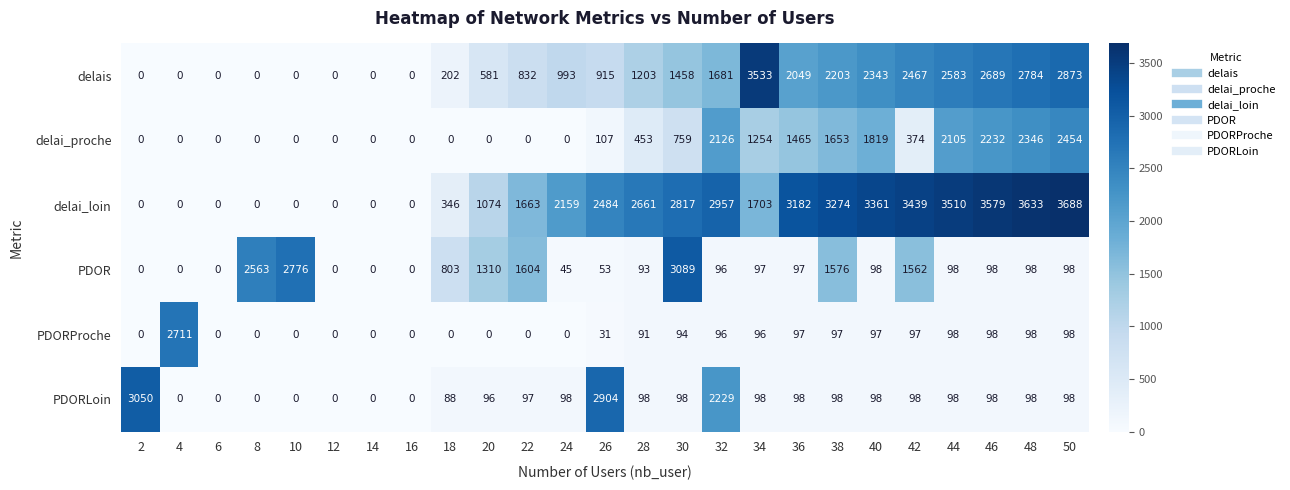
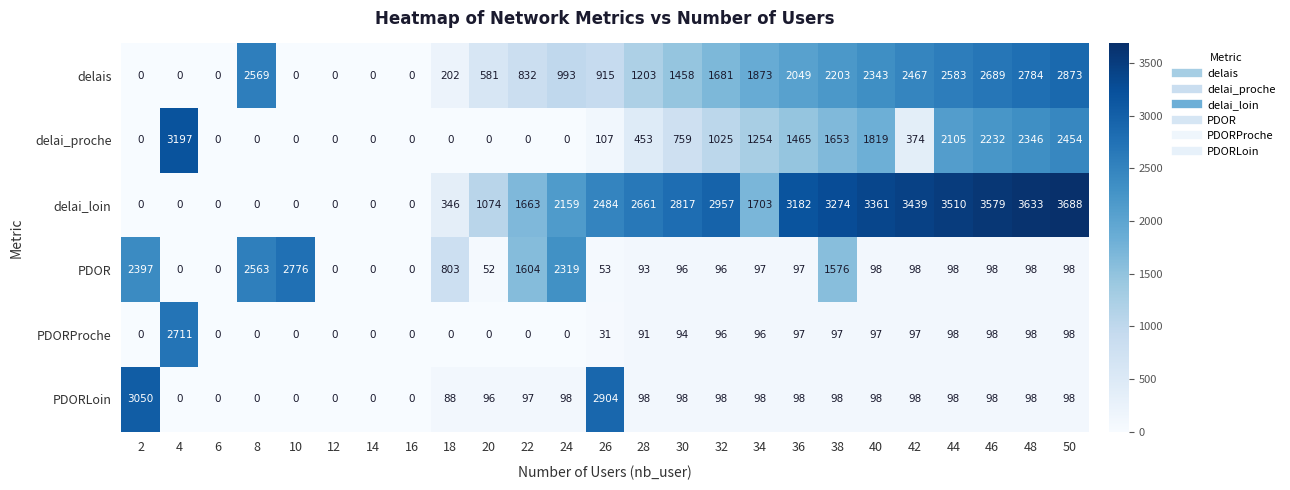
  {
    "delais": {
      "2": 0,
      "4": 0,
      "6": 0,
-     "8": 0,
+     "8": 2569,
      "10": 0,
      "12": 0,
      "14": 0,
      "16": 0,
      "18": 202,
      "20": 581,
      "22": 832,
      "24": 993,
      "26": 915,
      "28": 1203,
      "30": 1458,
      "32": 1681,
-     "34": 3533,
+     "34": 1873,
      "36": 2049,
      "38": 2203,
      "40": 2343,
      "42": 2467,
      "44": 2583,
      "46": 2689,
      "48": 2784,
      "50": 2873
    },
    "delai_proche": {
      "2": 0,
-     "4": 0,
+     "4": 3197,
      "6": 0,
      "8": 0,
      "10": 0,
      "12": 0,
      "14": 0,
      "16": 0,
      "18": 0,
      "20": 0,
      "22": 0,
      "24": 0,
      "26": 107,
      "28": 453,
      "30": 759,
-     "32": 2126,
+     "32": 1025,
      "34": 1254,
      "36": 1465,
      "38": 1653,
      "40": 1819,
      "42": 374,
      "44": 2105,
      "46": 2232,
      "48": 2346,
      "50": 2454
    },
    "delai_loin": {
      "2": 0,
      "4": 0,
      "6": 0,
      "8": 0,
      "10": 0,
      "12": 0,
      "14": 0,
      "16": 0,
      "18": 346,
      "20": 1074,
      "22": 1663,
      "24": 2159,
      "26": 2484,
      "28": 2661,
      "30": 2817,
      "32": 2957,
      "34": 1703,
      "36": 3182,
      "38": 3274,
      "40": 3361,
      "42": 3439,
      "44": 3510,
      "46": 3579,
      "48": 3633,
      "50": 3688
    },
    "PDOR": {
-     "2": 0,
+     "2": 2397,
      "4": 0,
      "6": 0,
      "8": 2563,
      "10": 2776,
      "12": 0,
      "14": 0,
      "16": 0,
      "18": 803,
-     "20": 1310,
+     "20": 52,
      "22": 1604,
-     "24": 45,
+     "24": 2319,
      "26": 53,
      "28": 93,
-     "30": 3089,
+     "30": 96,
      "32": 96,
      "34": 97,
      "36": 97,
      "38": 1576,
      "40": 98,
-     "42": 1562,
+     "42": 98,
      "44": 98,
      "46": 98,
      "48": 98,
      "50": 98
    },
    "PDORProche": {
      "2": 0,
      "4": 2711,
      "6": 0,
      "8": 0,
      "10": 0,
      "12": 0,
      "14": 0,
      "16": 0,
      "18": 0,
      "20": 0,
      "22": 0,
      "24": 0,
      "26": 31,
      "28": 91,
      "30": 94,
      "32": 96,
      "34": 96,
      "36": 97,
      "38": 97,
      "40": 97,
      "42": 97,
      "44": 98,
      "46": 98,
      "48": 98,
      "50": 98
    },
    "PDORLoin": {
      "2": 3050,
      "4": 0,
      "6": 0,
      "8": 0,
      "10": 0,
      "12": 0,
      "14": 0,
      "16": 0,
      "18": 88,
      "20": 96,
      "22": 97,
      "24": 98,
      "26": 2904,
      "28": 98,
      "30": 98,
-     "32": 2229,
+     "32": 98,
      "34": 98,
      "36": 98,
      "38": 98,
      "40": 98,
      "42": 98,
      "44": 98,
      "46": 98,
      "48": 98,
      "50": 98
    }
  }
